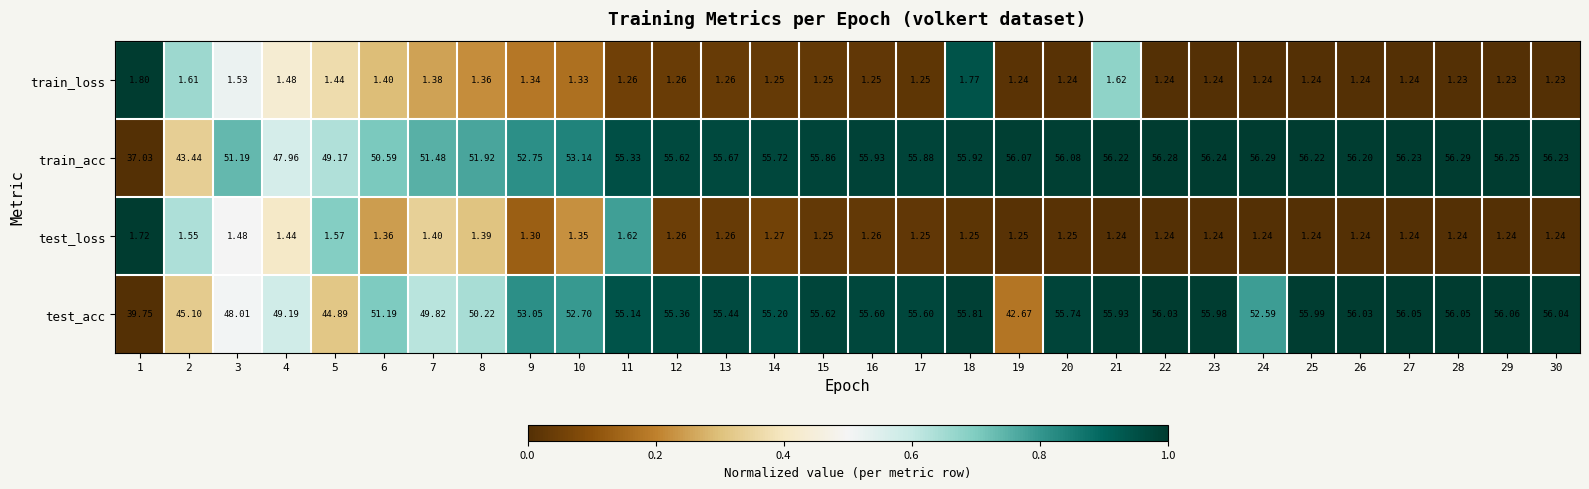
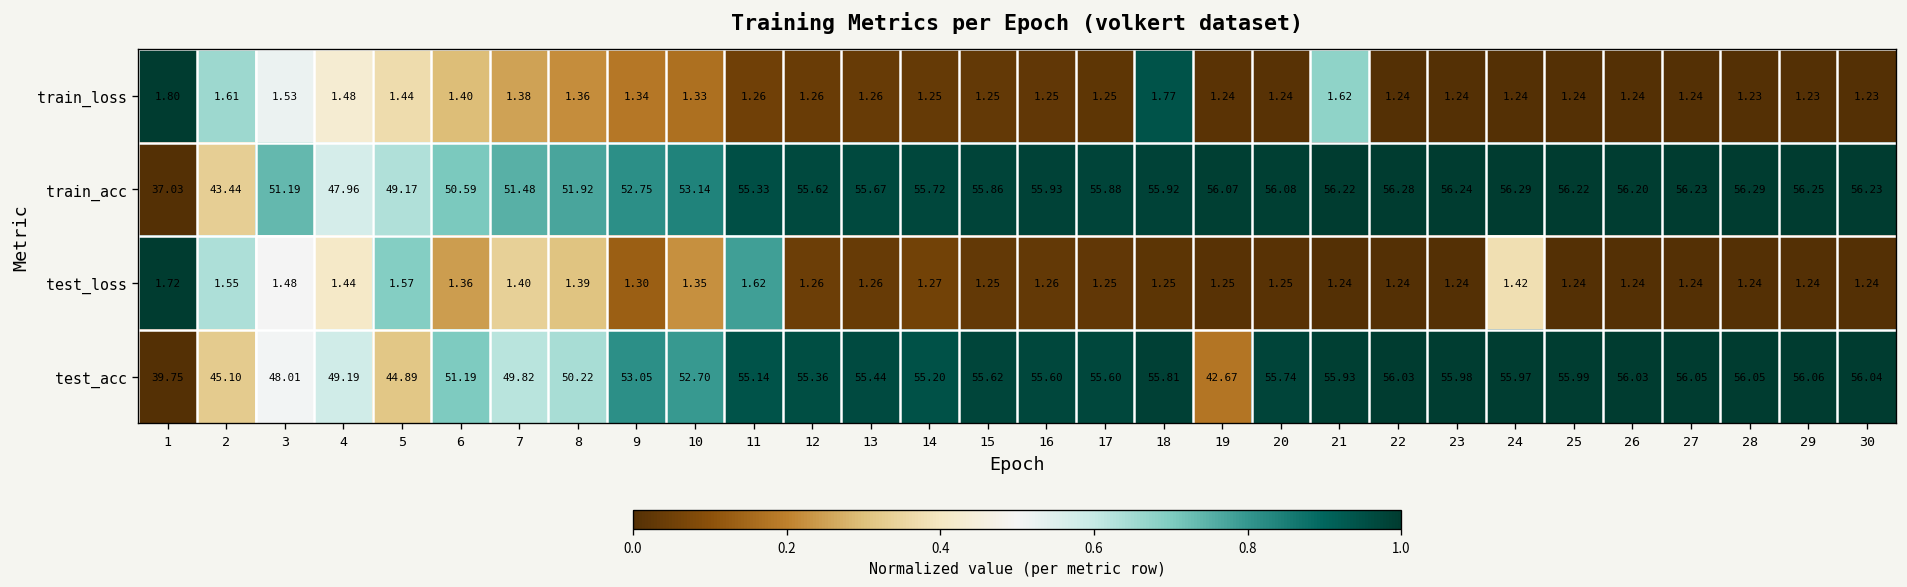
  {
    "train_loss": {
      "1": 1.80,
      "2": 1.61,
      "3": 1.53,
      "4": 1.48,
      "5": 1.44,
      "6": 1.40,
      "7": 1.38,
      "8": 1.36,
      "9": 1.34,
      "10": 1.33,
      "11": 1.26,
      "12": 1.26,
      "13": 1.26,
      "14": 1.25,
      "15": 1.25,
      "16": 1.25,
      "17": 1.25,
      "18": 1.77,
      "19": 1.24,
      "20": 1.24,
      "21": 1.62,
      "22": 1.24,
      "23": 1.24,
      "24": 1.24,
      "25": 1.24,
      "26": 1.24,
      "27": 1.24,
      "28": 1.23,
      "29": 1.23,
      "30": 1.23
    },
    "train_acc": {
      "1": 37.03,
      "2": 43.44,
      "3": 51.19,
      "4": 47.96,
      "5": 49.17,
      "6": 50.59,
      "7": 51.48,
      "8": 51.92,
      "9": 52.75,
      "10": 53.14,
      "11": 55.33,
      "12": 55.62,
      "13": 55.67,
      "14": 55.72,
      "15": 55.86,
      "16": 55.93,
      "17": 55.88,
      "18": 55.92,
      "19": 56.07,
      "20": 56.08,
      "21": 56.22,
      "22": 56.28,
      "23": 56.24,
      "24": 56.29,
      "25": 56.22,
      "26": 56.20,
      "27": 56.23,
      "28": 56.29,
      "29": 56.25,
      "30": 56.23
    },
    "test_loss": {
      "1": 1.72,
      "2": 1.55,
      "3": 1.48,
      "4": 1.44,
      "5": 1.57,
      "6": 1.36,
      "7": 1.40,
      "8": 1.39,
      "9": 1.30,
      "10": 1.35,
      "11": 1.62,
      "12": 1.26,
      "13": 1.26,
      "14": 1.27,
      "15": 1.25,
      "16": 1.26,
      "17": 1.25,
      "18": 1.25,
      "19": 1.25,
      "20": 1.25,
      "21": 1.24,
      "22": 1.24,
      "23": 1.24,
-     "24": 1.24,
+     "24": 1.42,
      "25": 1.24,
      "26": 1.24,
      "27": 1.24,
      "28": 1.24,
      "29": 1.24,
      "30": 1.24
    },
    "test_acc": {
      "1": 39.75,
      "2": 45.10,
      "3": 48.01,
      "4": 49.19,
      "5": 44.89,
      "6": 51.19,
      "7": 49.82,
      "8": 50.22,
      "9": 53.05,
      "10": 52.70,
      "11": 55.14,
      "12": 55.36,
      "13": 55.44,
      "14": 55.20,
      "15": 55.62,
      "16": 55.60,
      "17": 55.60,
      "18": 55.81,
      "19": 42.67,
      "20": 55.74,
      "21": 55.93,
      "22": 56.03,
      "23": 55.98,
-     "24": 52.59,
+     "24": 55.97,
      "25": 55.99,
      "26": 56.03,
      "27": 56.05,
      "28": 56.05,
      "29": 56.06,
      "30": 56.04
    }
  }
